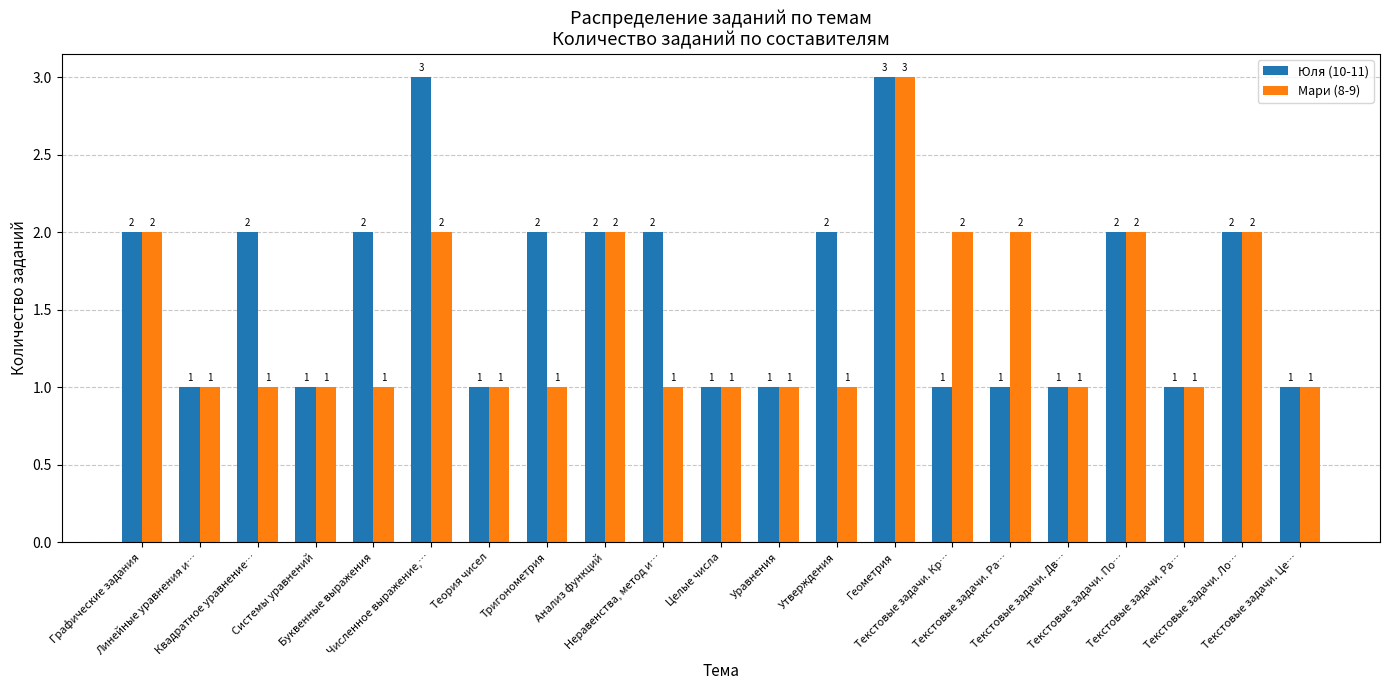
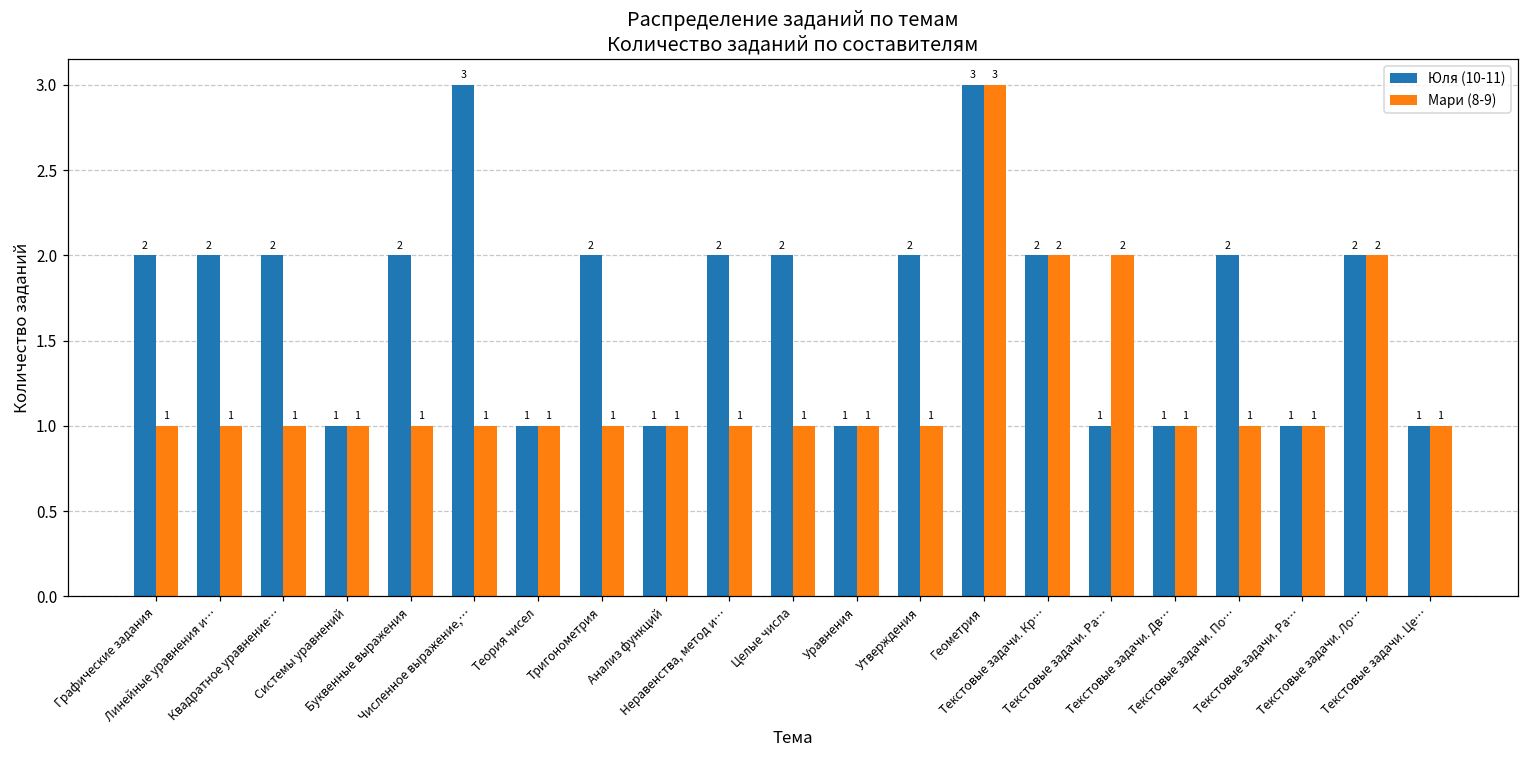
  {
    "Юля (10-11)": {
      "Графические задания": 2,
-     "Линейные уравнения и…": 1,
+     "Линейные уравнения и…": 2,
      "Квадратное уравнение…": 2,
      "Системы уравнений": 1,
      "Буквенные выражения": 2,
      "Численное выражение,…": 3,
      "Теория чисел": 1,
      "Тригонометрия": 2,
-     "Анализ функций": 2,
+     "Анализ функций": 1,
      "Неравенства, метод и…": 2,
-     "Целые числа": 1,
+     "Целые числа": 2,
      "Уравнения": 1,
      "Утверждения": 2,
      "Геометрия": 3,
-     "Текстовые задачи. Кр…": 1,
+     "Текстовые задачи. Кр…": 2,
      "Текстовые задачи. Дв…": 1,
      "Текстовые задачи. По…": 2,
      "Текстовые задачи. Ло…": 2,
      "Текстовые задачи. Це…": 1
    },
    "Мари (8-9)": {
-     "Графические задания": 2,
+     "Графические задания": 1,
      "Линейные уравнения и…": 1,
      "Квадратное уравнение…": 1,
      "Системы уравнений": 1,
      "Буквенные выражения": 1,
-     "Численное выражение,…": 2,
+     "Численное выражение,…": 1,
      "Теория чисел": 1,
      "Тригонометрия": 1,
-     "Анализ функций": 2,
+     "Анализ функций": 1,
      "Неравенства, метод и…": 1,
      "Целые числа": 1,
      "Уравнения": 1,
      "Утверждения": 1,
      "Геометрия": 3,
      "Текстовые задачи. Кр…": 2,
      "Текстовые задачи. Дв…": 1,
-     "Текстовые задачи. По…": 2,
+     "Текстовые задачи. По…": 1,
      "Текстовые задачи. Ло…": 2,
      "Текстовые задачи. Це…": 1
    }
  }
